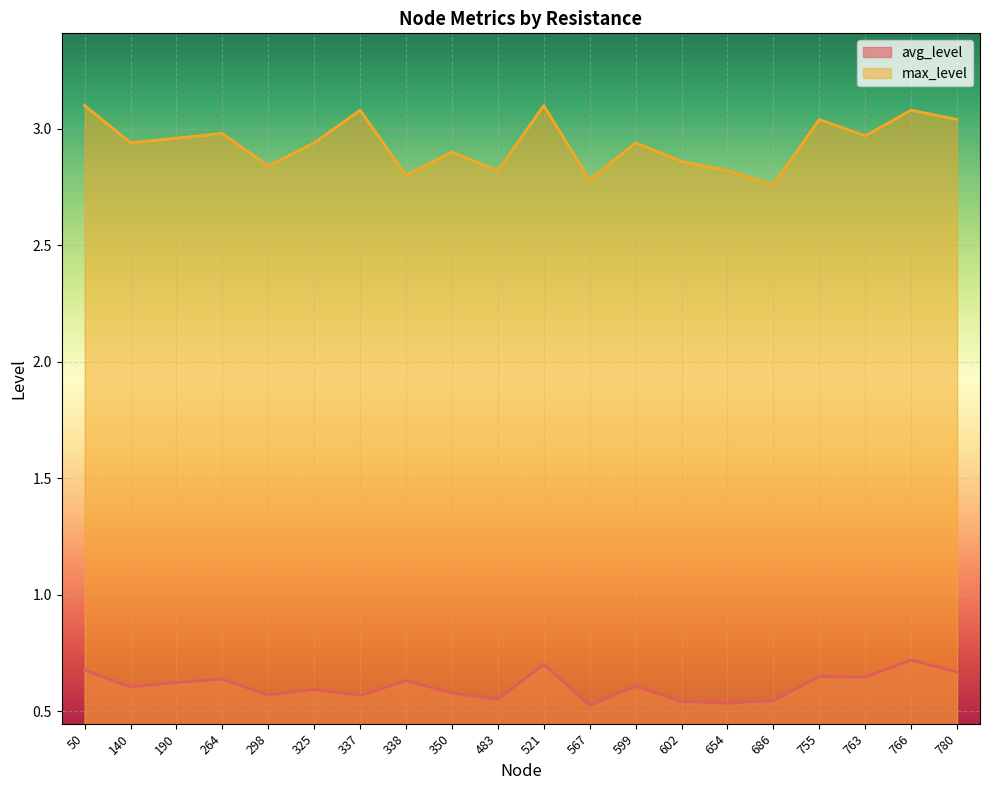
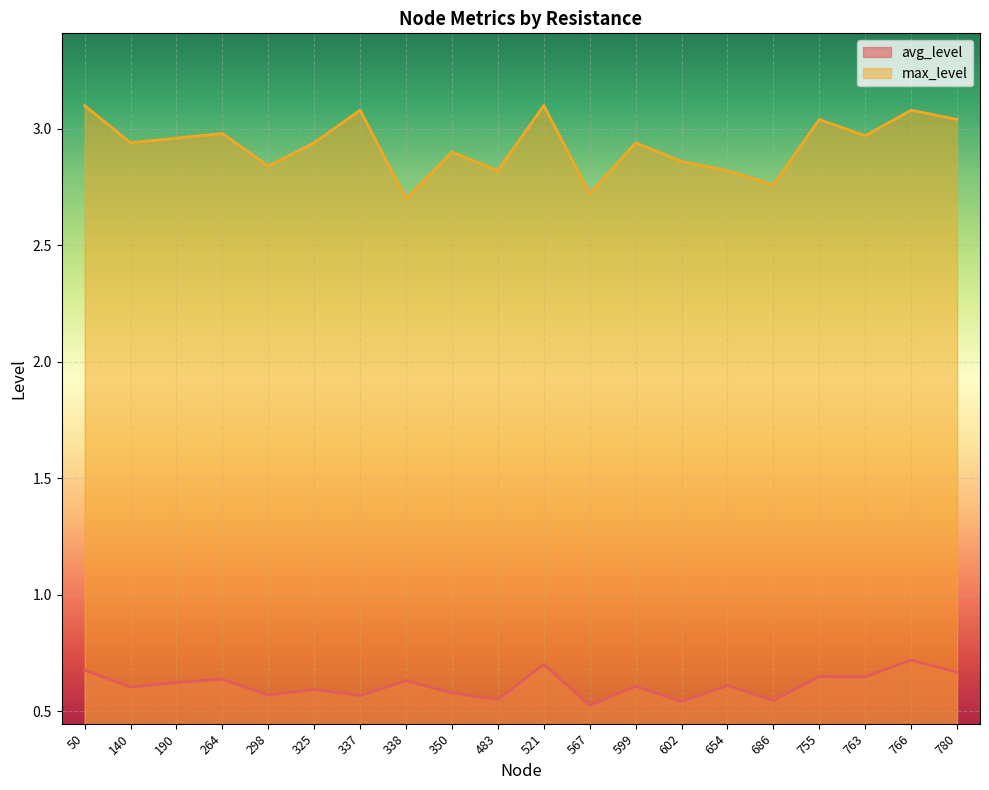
  {
    "avg_level": {
      "50": 0.68,
      "140": 0.60,
      "190": 0.62,
      "264": 0.64,
      "298": 0.57,
      "325": 0.59,
      "337": 0.57,
      "338": 0.63,
      "350": 0.58,
      "483": 0.55,
      "521": 0.70,
      "567": 0.52,
      "599": 0.61,
      "602": 0.54,
-     "654": 0.53,
+     "654": 0.61,
      "686": 0.54,
      "755": 0.65,
      "763": 0.65,
      "766": 0.72,
      "780": 0.67
    },
    "max_level": {
      "50": 3.10,
      "140": 2.94,
      "190": 2.96,
      "264": 2.98,
      "298": 2.84,
      "325": 2.94,
      "337": 3.08,
-     "338": 2.8,
+     "338": 2.7,
      "350": 2.90,
      "483": 2.82,
      "521": 3.10,
-     "567": 2.78,
+     "567": 2.72,
      "599": 2.94,
      "602": 2.86,
      "654": 2.82,
      "686": 2.76,
      "755": 3.04,
      "763": 2.97,
      "766": 3.08,
      "780": 3.04
    }
  }
